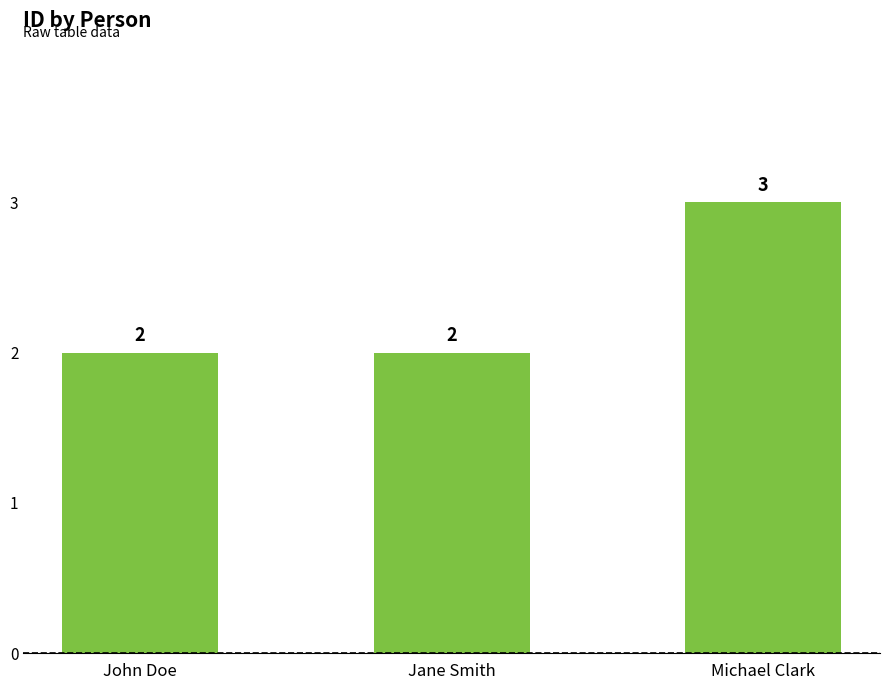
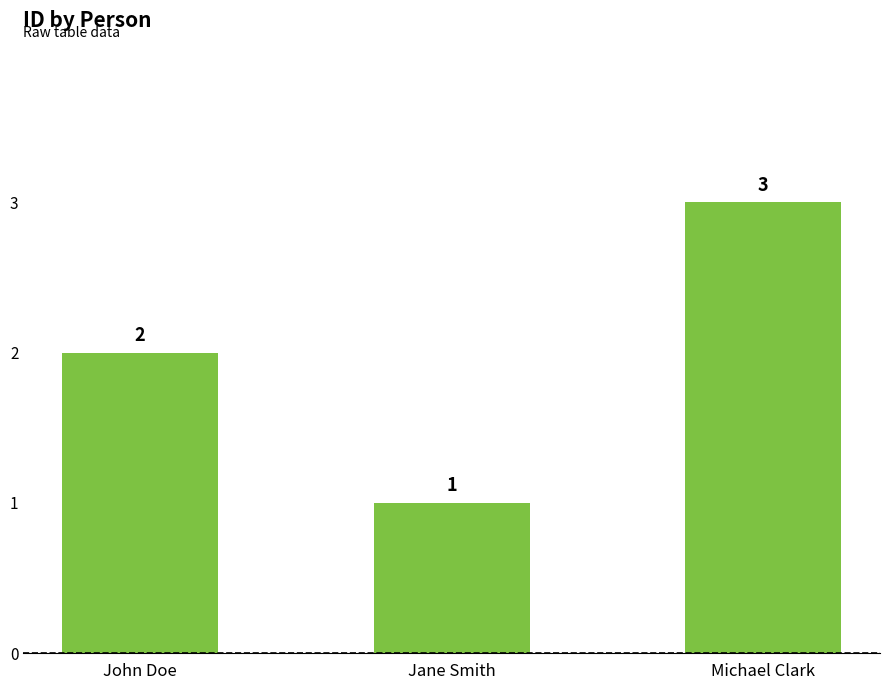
  {
    "John Doe": 2,
-   "Jane Smith": 2,
+   "Jane Smith": 1,
    "Michael Clark": 3
  }
